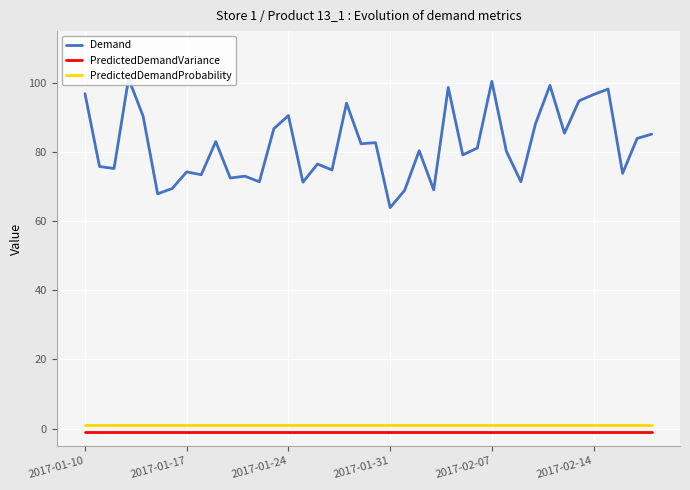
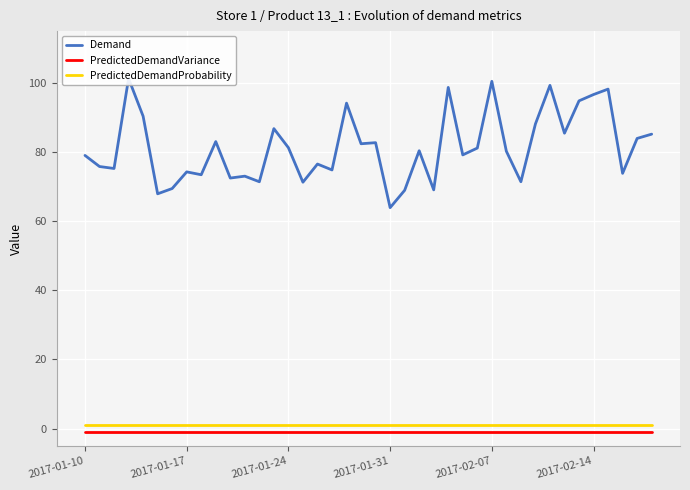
  {
    "Demand": {
-     "2017-01-10": 97,
+     "2017-01-10": 79,
      "2017-01-17": 74,
-     "2017-01-24": 91,
+     "2017-01-24": 81,
      "2017-01-31": 64,
      "2017-02-07": 100,
      "2017-02-14": 97
    },
    "PredictedDemandVariance": {
      "2017-01-10": -1,
      "2017-01-17": -1,
      "2017-01-24": -1,
      "2017-01-31": -1,
      "2017-02-07": -1,
      "2017-02-14": -1
    },
    "PredictedDemandProbability": {
      "2017-01-10": 1,
      "2017-01-17": 1,
      "2017-01-24": 1,
      "2017-01-31": 1,
      "2017-02-07": 1,
      "2017-02-14": 1
    }
  }
